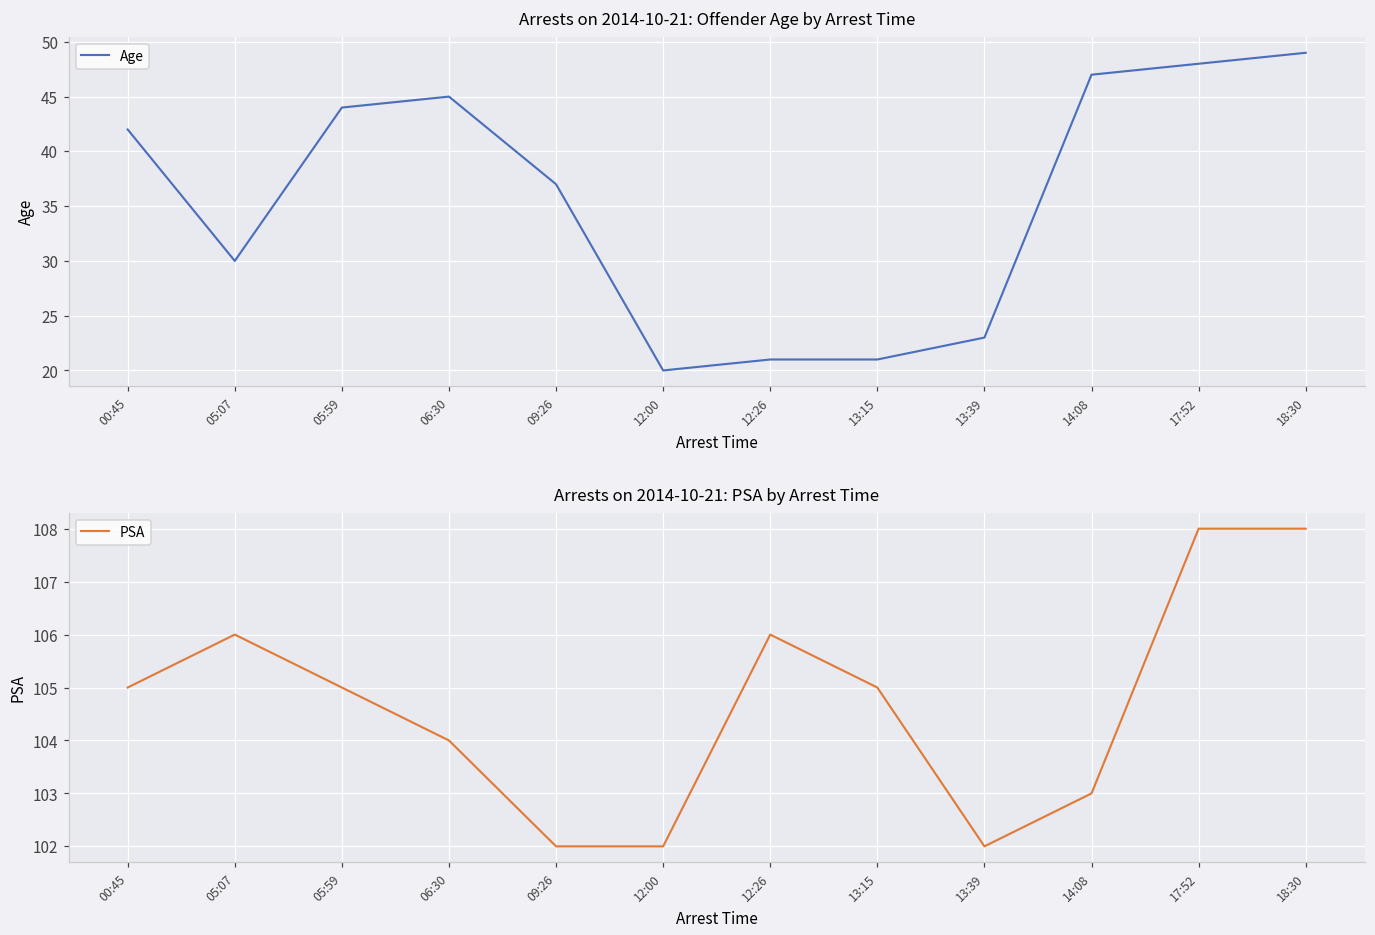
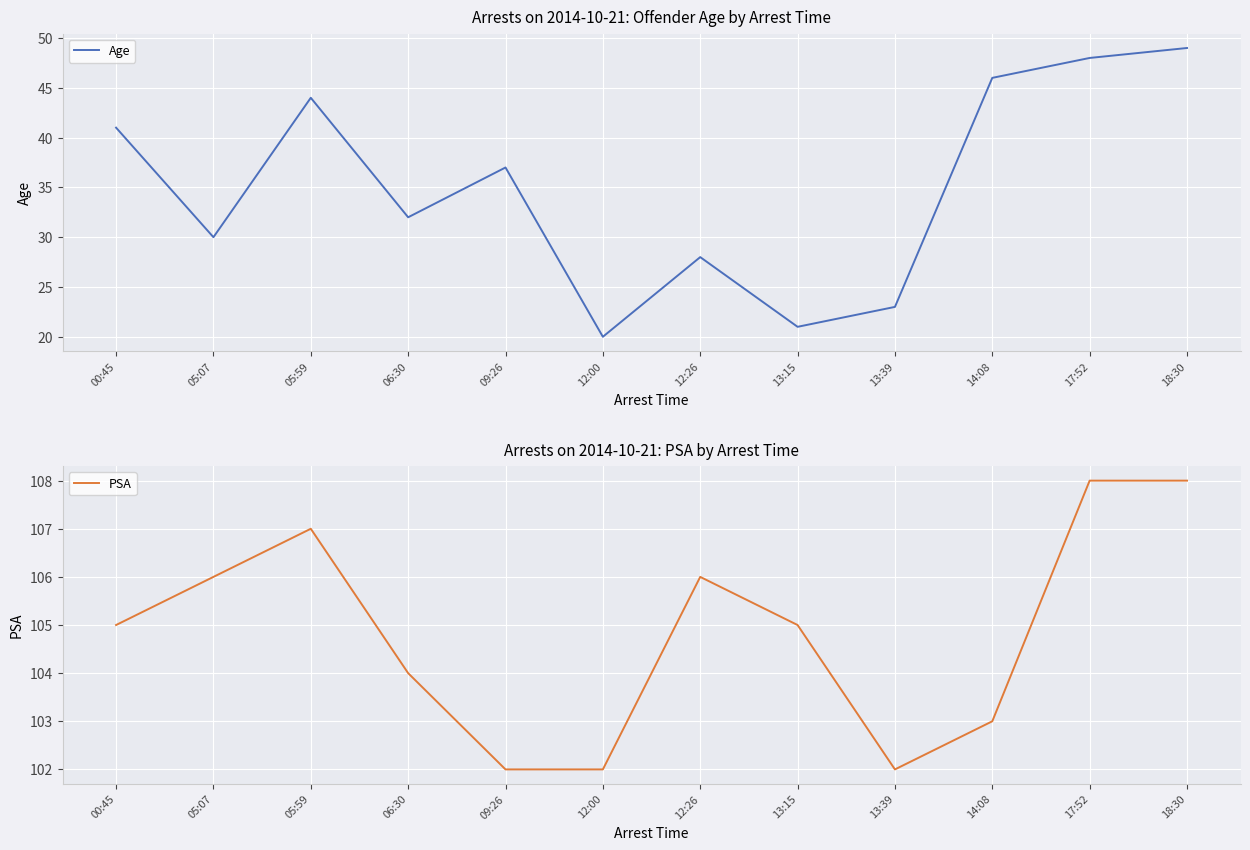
  {
    "Arrests on 2014-10-21: Offender Age by Arrest Time": {
-     "00:45": 42,
+     "00:45": 41,
      "05:07": 30,
      "05:59": 44,
-     "06:30": 45,
+     "06:30": 32,
      "09:26": 37,
      "12:00": 20,
-     "12:26": 21,
+     "12:26": 28,
      "13:15": 21,
      "13:39": 23,
-     "14:08": 47,
+     "14:08": 46,
      "17:52": 48,
      "18:30": 49
    },
    "Arrests on 2014-10-21: PSA by Arrest Time": {
      "00:45": 105,
      "05:07": 106,
-     "05:59": 105,
+     "05:59": 107,
      "06:30": 104,
      "09:26": 102,
      "12:00": 102,
      "12:26": 106,
      "13:15": 105,
      "13:39": 102,
      "14:08": 103,
      "17:52": 108,
      "18:30": 108
    }
  }
